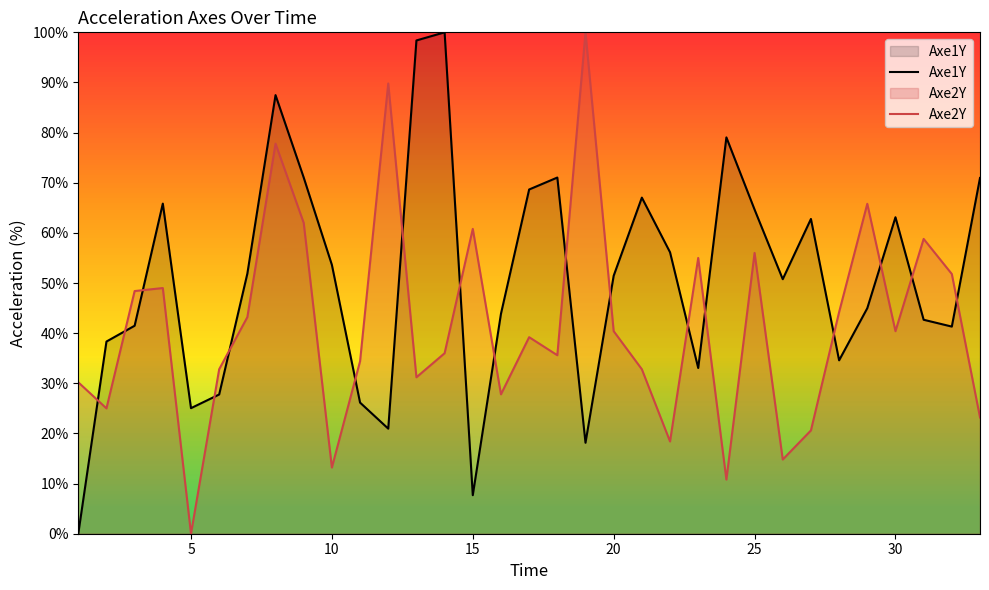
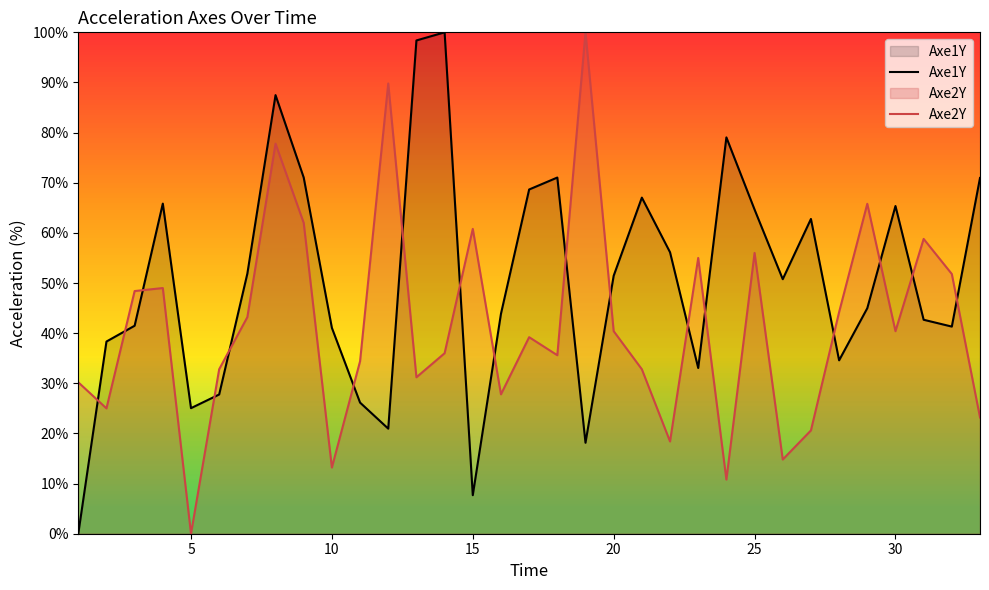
  {
    "Axe1Y": {
      "5": "25%",
-     "10": "54%",
+     "10": "41%",
      "15": "8%",
      "20": "51%",
      "25": "65%",
-     "30": "63%"
+     "30": "65%"
    }
  }
